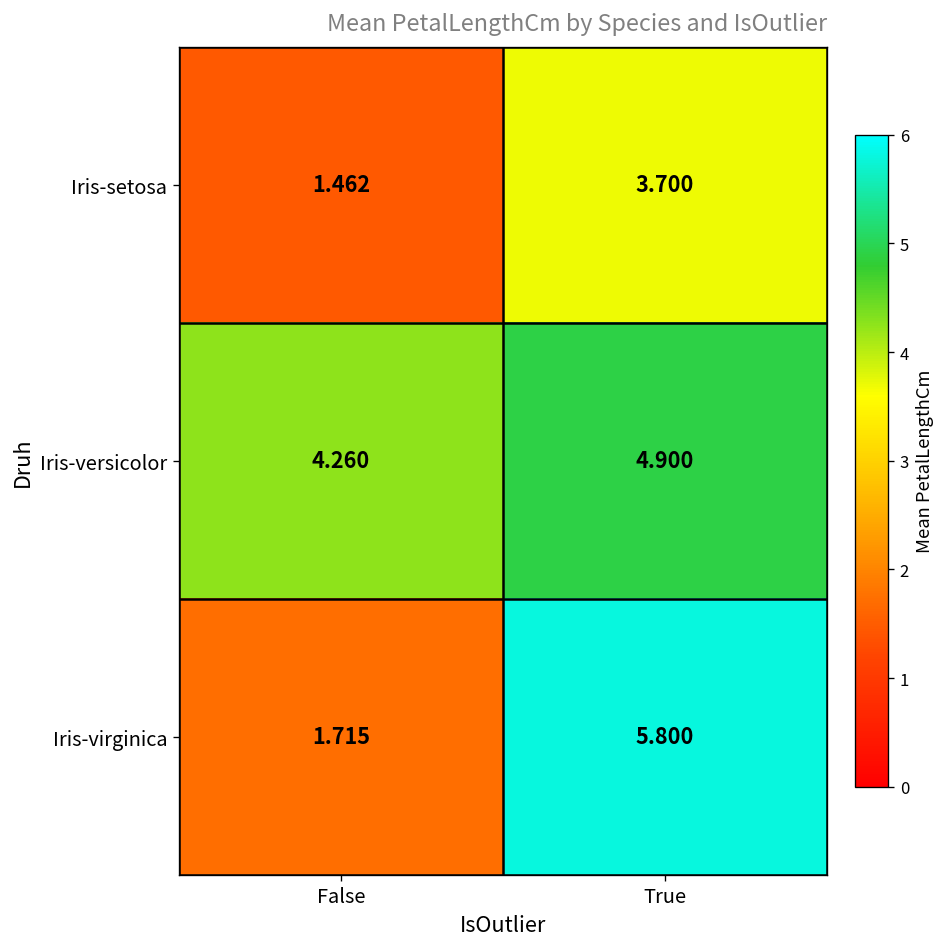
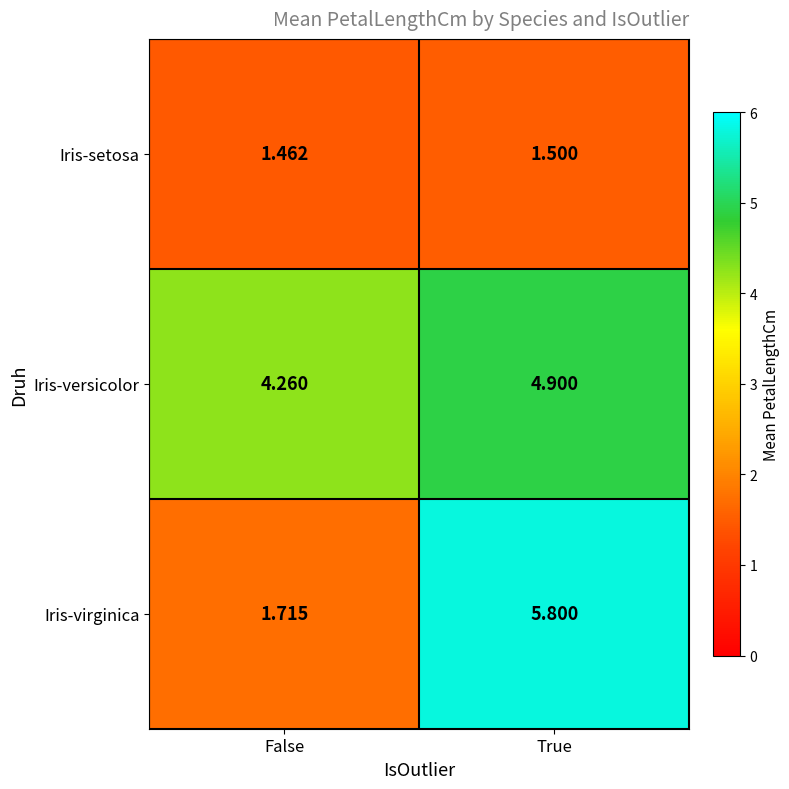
  {
    "Iris-setosa": {
      "False": 1.462,
-     "True": 3.700
+     "True": 1.500
    },
    "Iris-versicolor": {
      "False": 4.260,
      "True": 4.900
    },
    "Iris-virginica": {
      "False": 1.715,
      "True": 5.800
    }
  }
